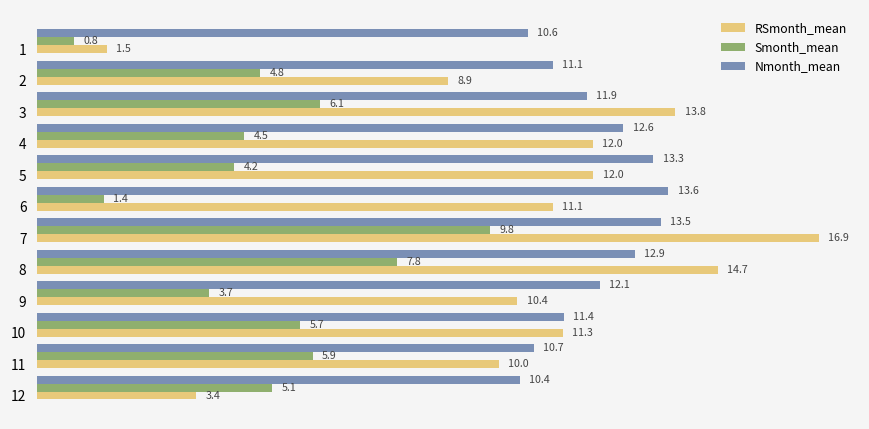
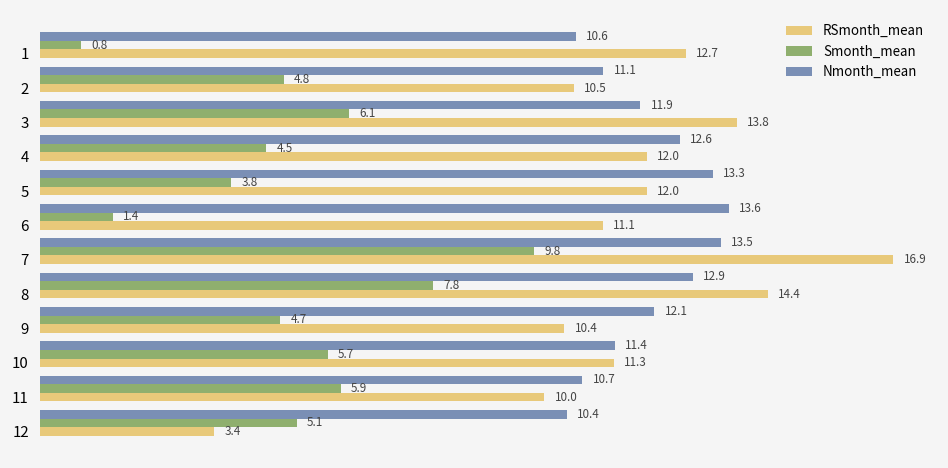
  {
    "RSmonth_mean": {
-     "1": 1.5,
-     "2": 8.9,
+     "1": 12.7,
+     "2": 10.5,
      "3": 13.8,
      "4": 12.0,
      "5": 12.0,
      "6": 11.1,
      "7": 16.9,
-     "8": 14.7,
+     "8": 14.4,
      "9": 10.4,
      "10": 11.3,
      "11": 10.0,
      "12": 3.4
    },
    "Smonth_mean": {
      "1": 0.8,
      "2": 4.8,
      "3": 6.1,
      "4": 4.5,
-     "5": 4.2,
+     "5": 3.8,
      "6": 1.4,
      "7": 9.8,
      "8": 7.8,
-     "9": 3.7,
+     "9": 4.7,
      "10": 5.7,
      "11": 5.9,
      "12": 5.1
    }
  }
